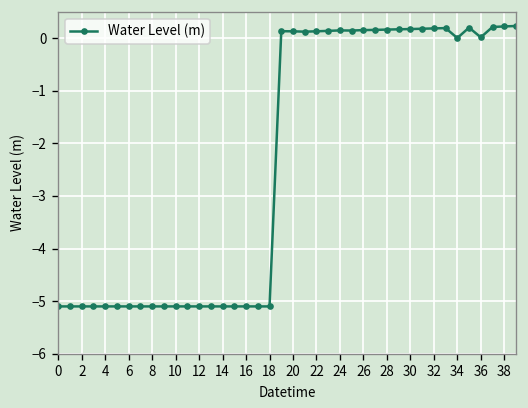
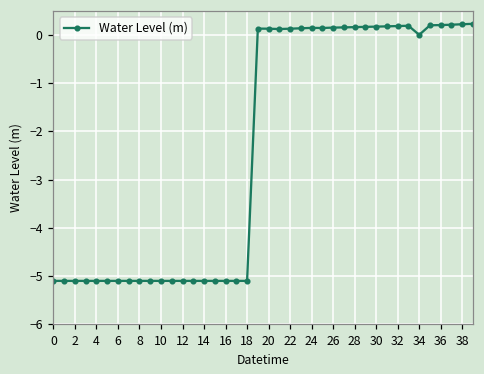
  {
    "0": -5.1,
    "2": -5.1,
    "4": -5.1,
    "6": -5.1,
    "8": -5.1,
    "10": -5.1,
    "12": -5.1,
    "14": -5.1,
    "16": -5.1,
    "18": -5.1,
    "20": 0.1,
    "22": 0.1,
    "24": 0.1,
    "26": 0.2,
    "28": 0.2,
    "30": 0.2,
    "32": 0.2,
    "34": 0.0,
-   "36": 0.0,
+   "36": 0.2,
    "38": 0.2
  }
